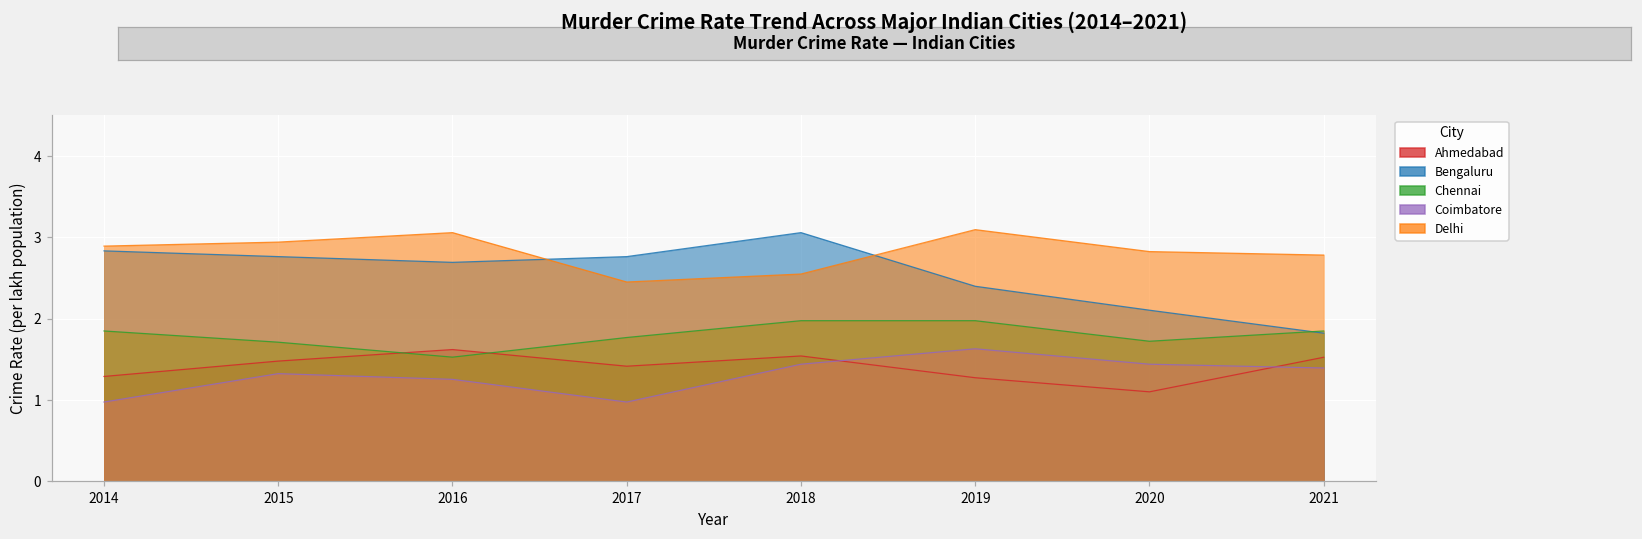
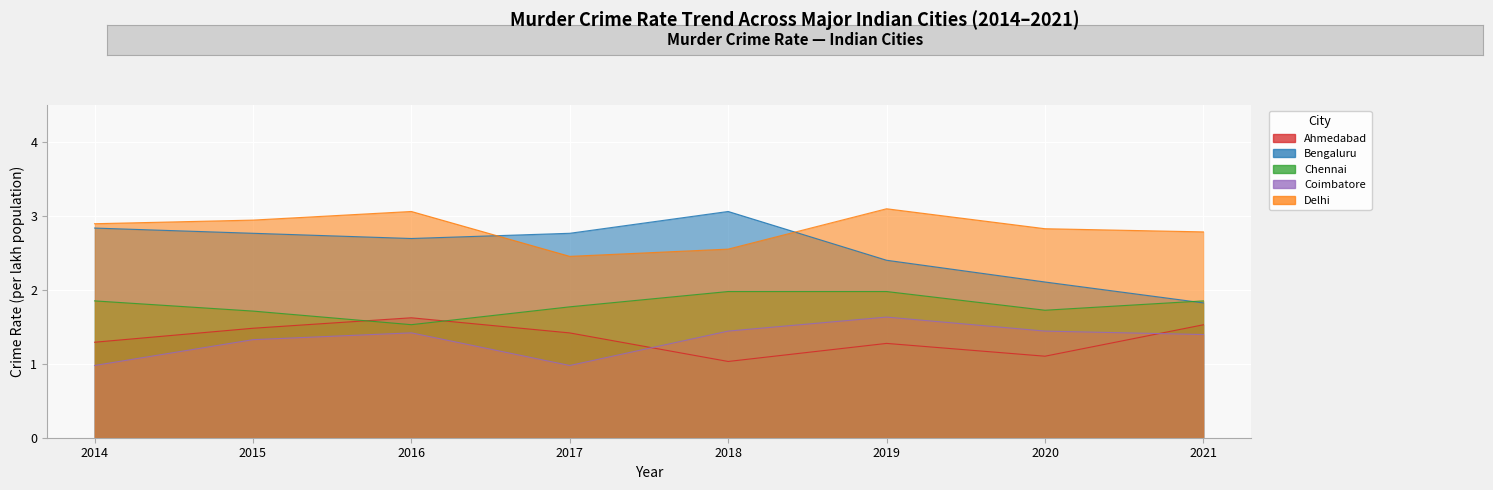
  {
    "Ahmedabad": {
      "2014": 1.3,
      "2015": 1.5,
      "2016": 1.6,
      "2017": 1.4,
-     "2018": 1.5,
+     "2018": 1.0,
      "2019": 1.3,
      "2020": 1.1,
      "2021": 1.5
    },
    "Bengaluru": {
      "2014": 2.8,
      "2015": 2.8,
      "2016": 2.7,
      "2017": 2.8,
      "2018": 3.1,
      "2019": 2.4,
      "2020": 2.1
    },
    "Chennai": {
      "2014": 1.9,
      "2015": 1.7,
      "2016": 1.5,
      "2017": 1.8,
      "2018": 2.0,
      "2019": 2.0,
      "2020": 1.7
    },
    "Coimbatore": {
      "2014": 1.0,
      "2015": 1.3,
-     "2016": 1.3,
+     "2016": 1.4,
      "2017": 1.0,
      "2018": 1.4,
      "2019": 1.6,
      "2020": 1.4,
      "2021": 1.4
    },
    "Delhi": {
      "2014": 2.9,
      "2015": 2.9,
      "2016": 3.1,
      "2017": 2.5,
      "2018": 2.6,
      "2019": 3.1,
      "2020": 2.8,
      "2021": 2.8
    }
  }
